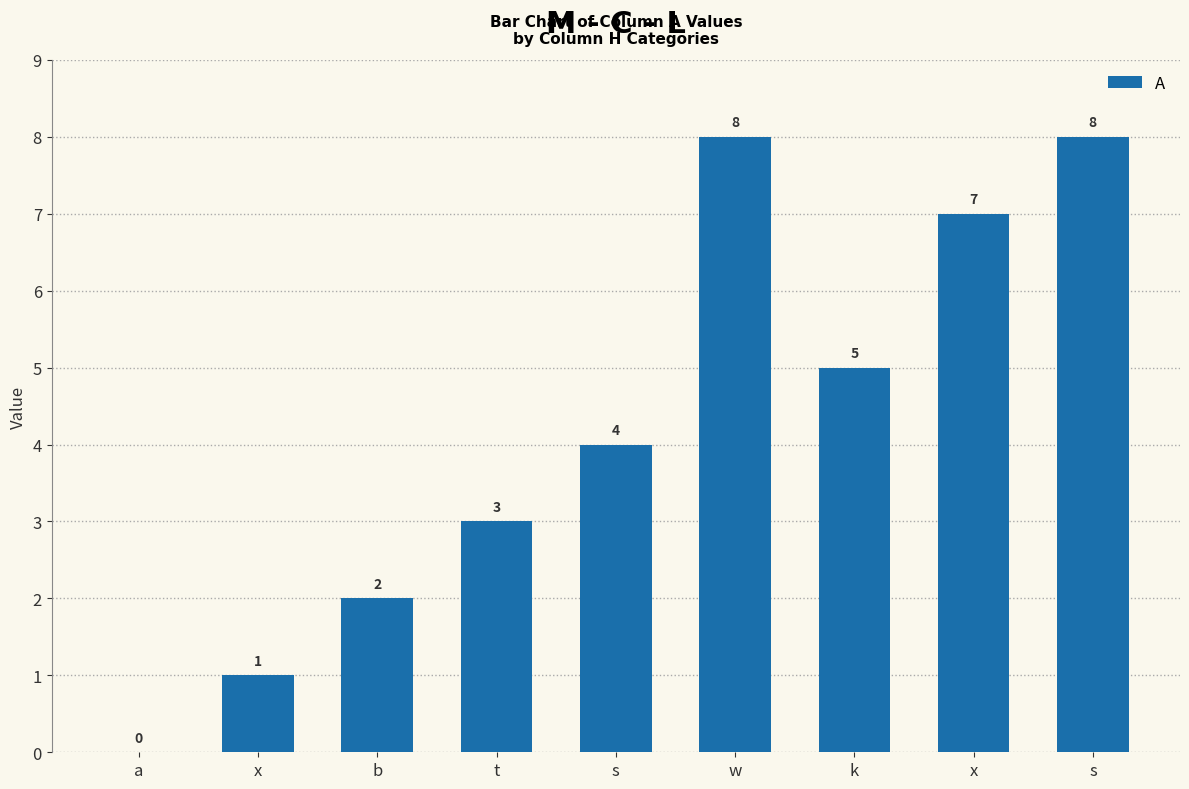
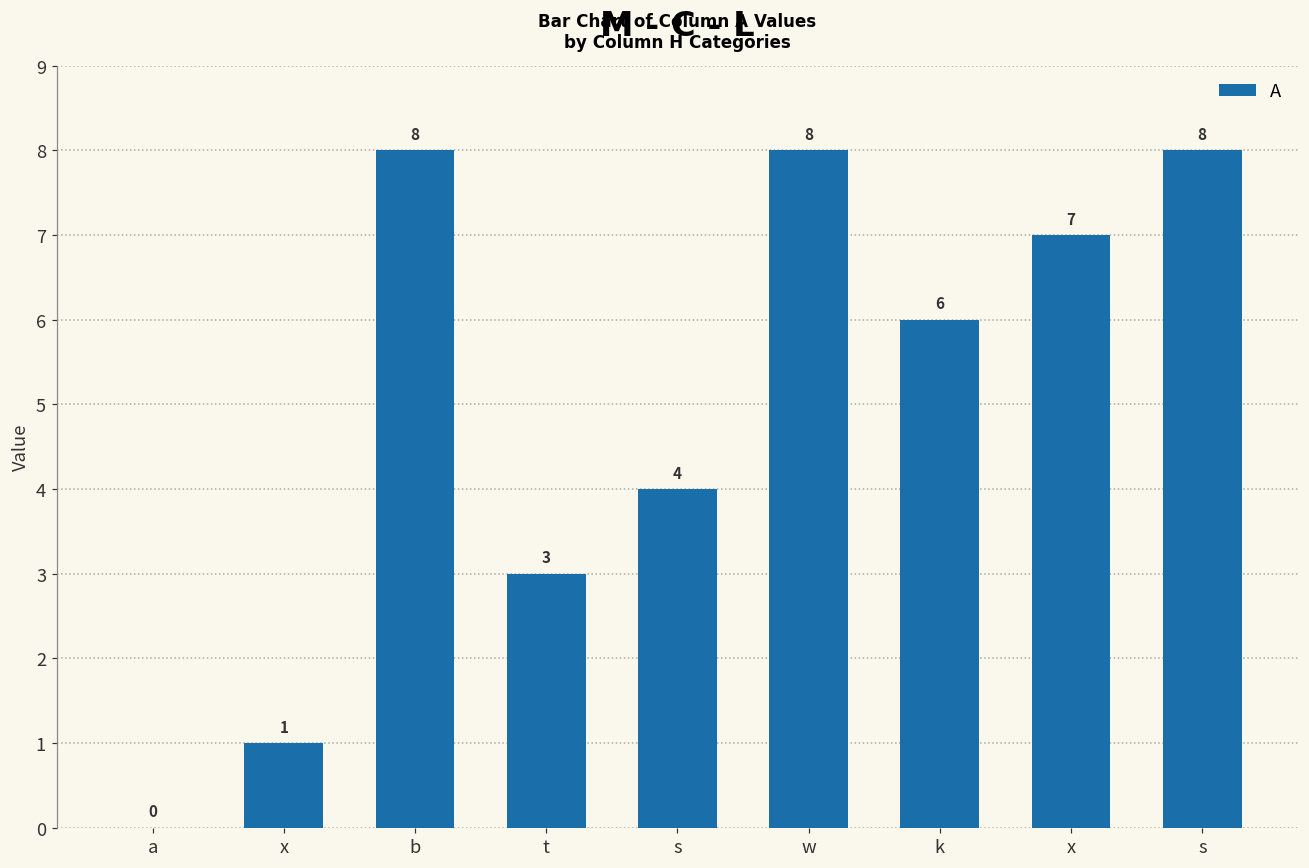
  {
    "a": 0,
-   "b": 2,
+   "b": 8,
    "t": 3,
    "w": 8,
-   "k": 5
+   "k": 6
  }
